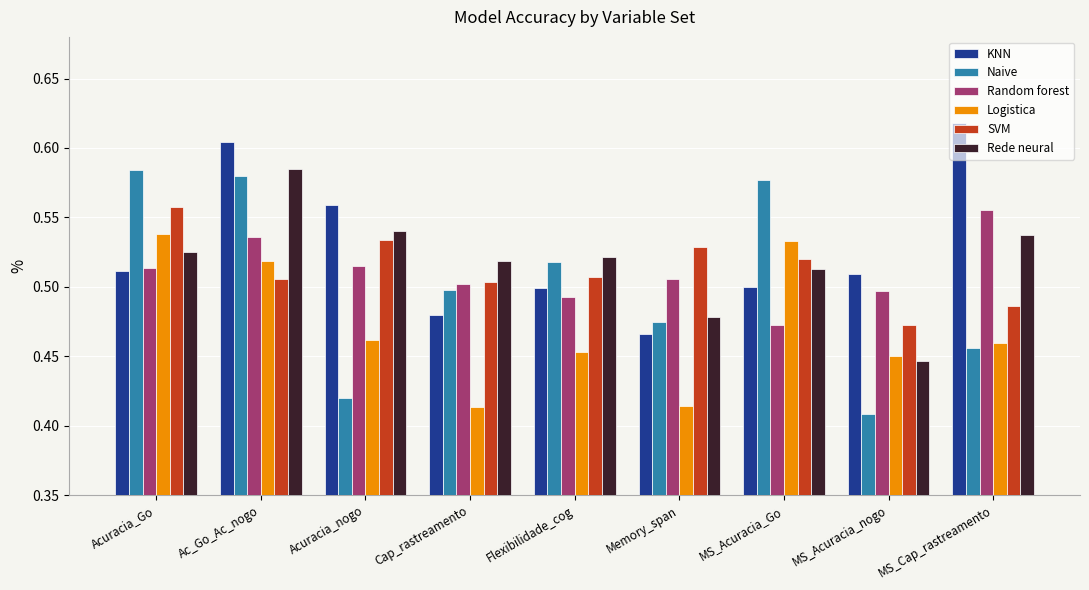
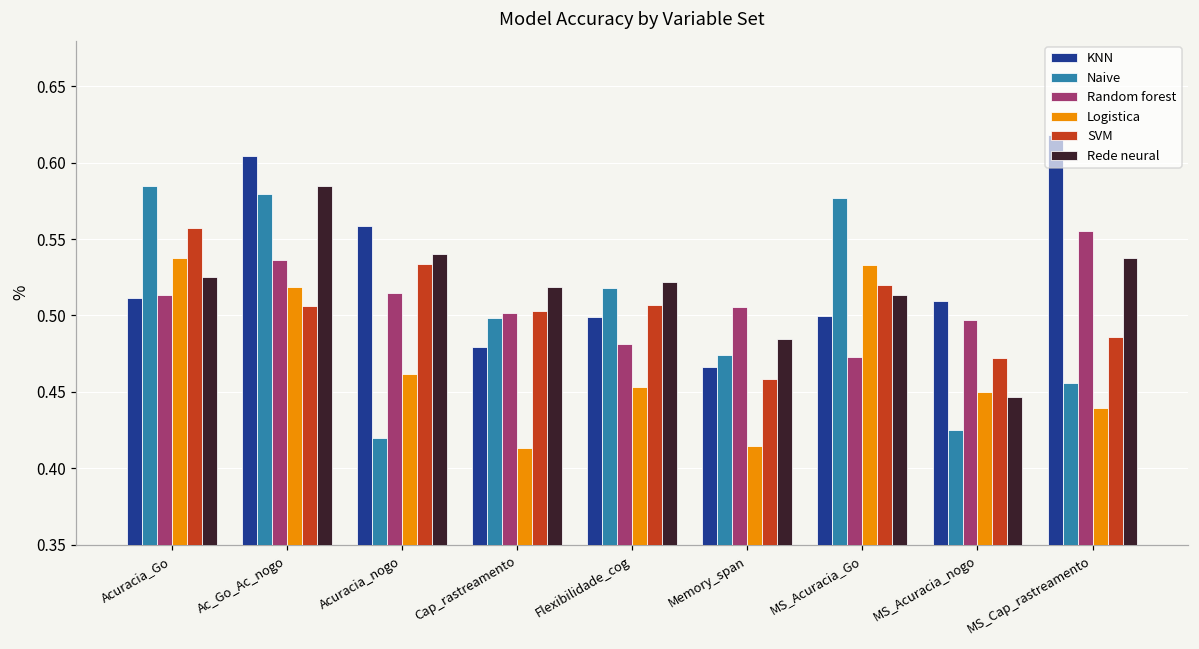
  {
    "KNN": {
      "Acuracia_Go": 0.512,
      "Ac_Go_Ac_nogo": 0.604,
      "Acuracia_nogo": 0.559,
      "Cap_rastreamento": 0.479,
      "Flexibilidade_cog": 0.499,
      "Memory_span": 0.466,
      "MS_Acuracia_Go": 0.500,
      "MS_Acuracia_nogo": 0.509
    },
    "Naive": {
      "Acuracia_Go": 0.584,
      "Ac_Go_Ac_nogo": 0.580,
      "Acuracia_nogo": 0.420,
      "Cap_rastreamento": 0.498,
      "Flexibilidade_cog": 0.518,
      "Memory_span": 0.474,
      "MS_Acuracia_Go": 0.577,
-     "MS_Acuracia_nogo": 0.408,
+     "MS_Acuracia_nogo": 0.425,
      "MS_Cap_rastreamento": 0.456
    },
    "Random forest": {
      "Acuracia_Go": 0.513,
      "Ac_Go_Ac_nogo": 0.536,
      "Acuracia_nogo": 0.515,
      "Cap_rastreamento": 0.502,
-     "Flexibilidade_cog": 0.493,
+     "Flexibilidade_cog": 0.481,
      "Memory_span": 0.506,
      "MS_Acuracia_Go": 0.473,
      "MS_Acuracia_nogo": 0.497,
      "MS_Cap_rastreamento": 0.556
    },
    "Logistica": {
      "Acuracia_Go": 0.538,
      "Ac_Go_Ac_nogo": 0.518,
      "Acuracia_nogo": 0.462,
      "Cap_rastreamento": 0.413,
      "Flexibilidade_cog": 0.453,
      "Memory_span": 0.414,
      "MS_Acuracia_Go": 0.533,
      "MS_Acuracia_nogo": 0.450,
-     "MS_Cap_rastreamento": 0.460
+     "MS_Cap_rastreamento": 0.439
    },
    "SVM": {
      "Acuracia_Go": 0.557,
      "Ac_Go_Ac_nogo": 0.506,
      "Acuracia_nogo": 0.534,
      "Cap_rastreamento": 0.503,
      "Flexibilidade_cog": 0.507,
-     "Memory_span": 0.528,
+     "Memory_span": 0.459,
      "MS_Acuracia_Go": 0.520,
      "MS_Acuracia_nogo": 0.472,
      "MS_Cap_rastreamento": 0.486
    },
    "Rede neural": {
      "Acuracia_Go": 0.525,
      "Ac_Go_Ac_nogo": 0.585,
      "Acuracia_nogo": 0.540,
      "Cap_rastreamento": 0.519,
      "Flexibilidade_cog": 0.522,
-     "Memory_span": 0.479,
+     "Memory_span": 0.484,
      "MS_Acuracia_Go": 0.513,
      "MS_Acuracia_nogo": 0.447,
      "MS_Cap_rastreamento": 0.538
    }
  }
